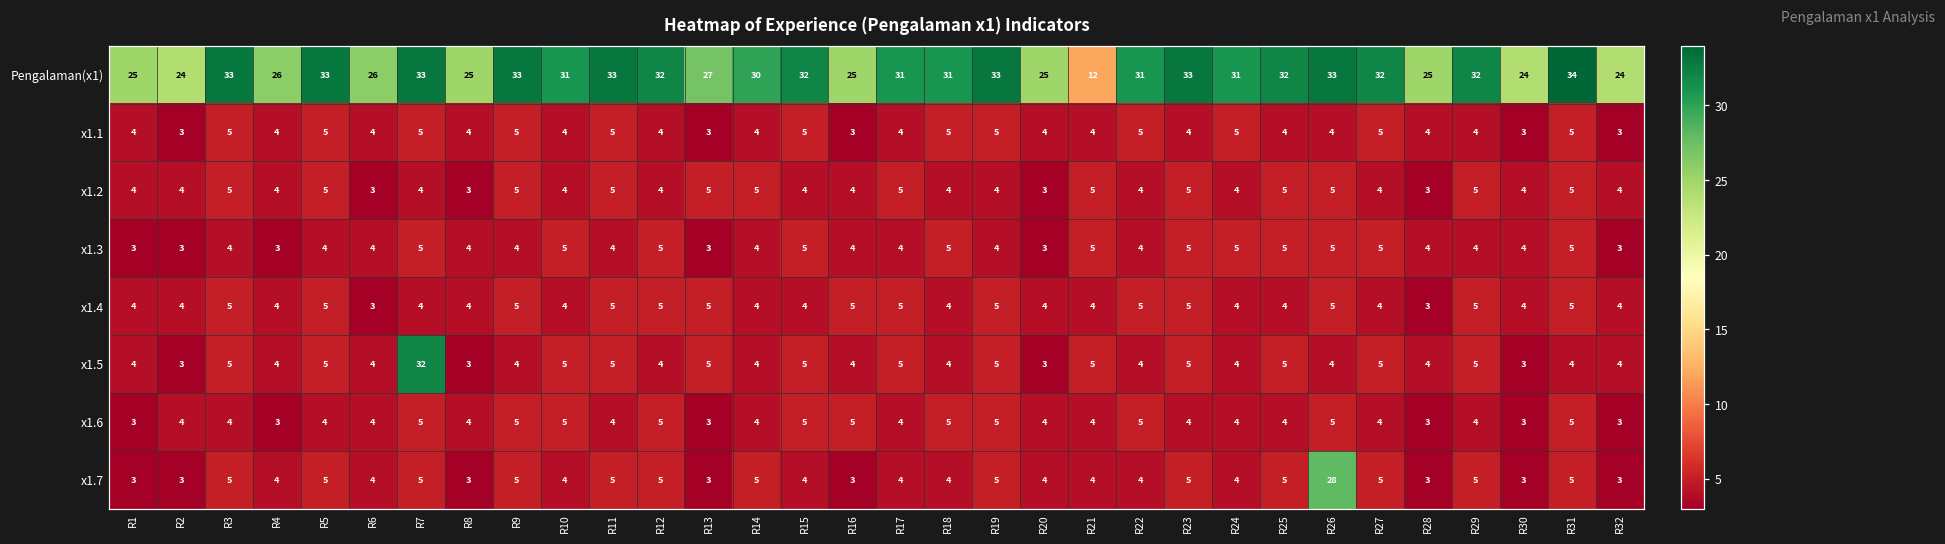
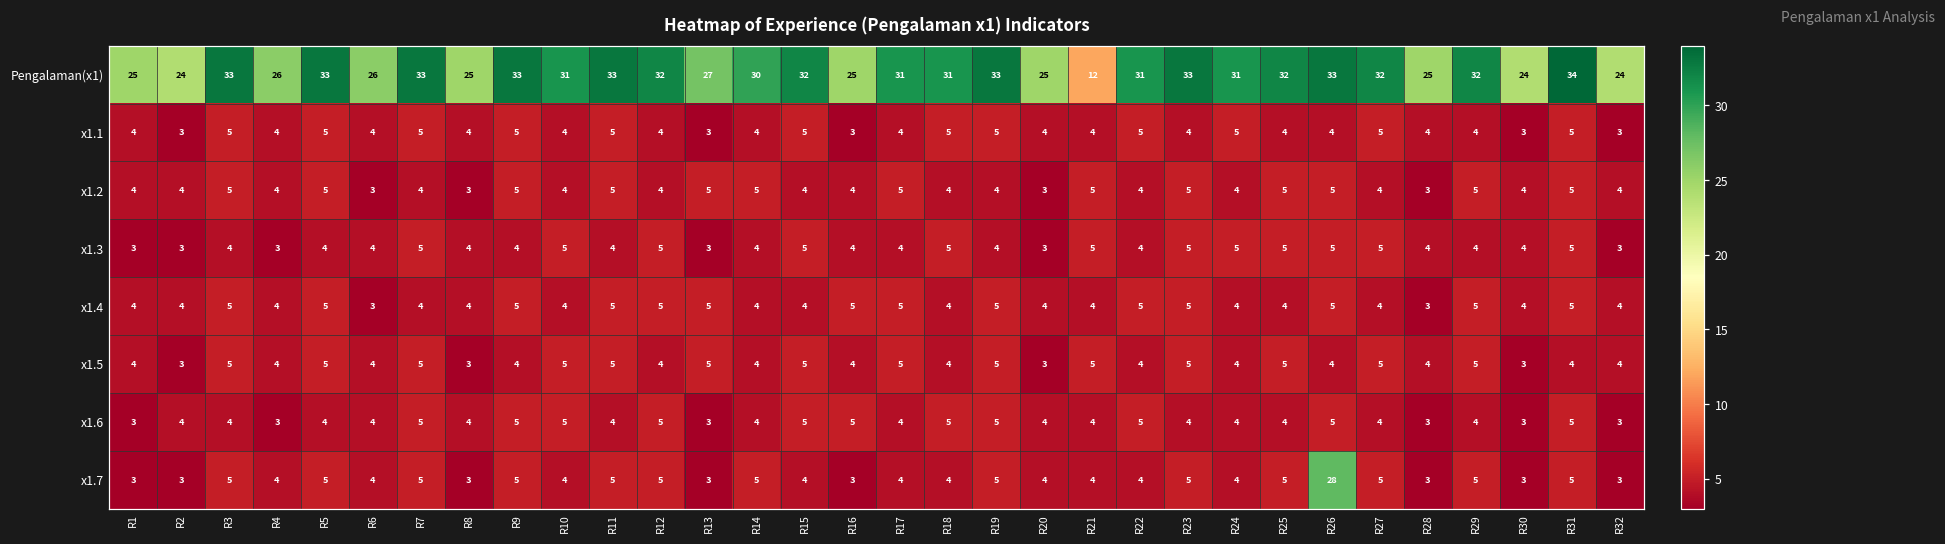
  {
    "x1.5": {
      "R1": 4,
      "R2": 3,
      "R3": 5,
      "R4": 4,
      "R5": 5,
      "R6": 4,
-     "R7": 32,
+     "R7": 5,
      "R8": 3,
      "R9": 4,
      "R10": 5,
      "R11": 5,
      "R12": 4,
      "R13": 5,
      "R14": 4,
      "R15": 5,
      "R16": 4,
      "R17": 5,
      "R18": 4,
      "R19": 5,
      "R20": 3,
      "R21": 5,
      "R22": 4,
      "R23": 5,
      "R24": 4,
      "R25": 5,
      "R26": 4,
      "R27": 5,
      "R28": 4,
      "R29": 5,
      "R30": 3,
      "R31": 4,
      "R32": 4
    }
  }
